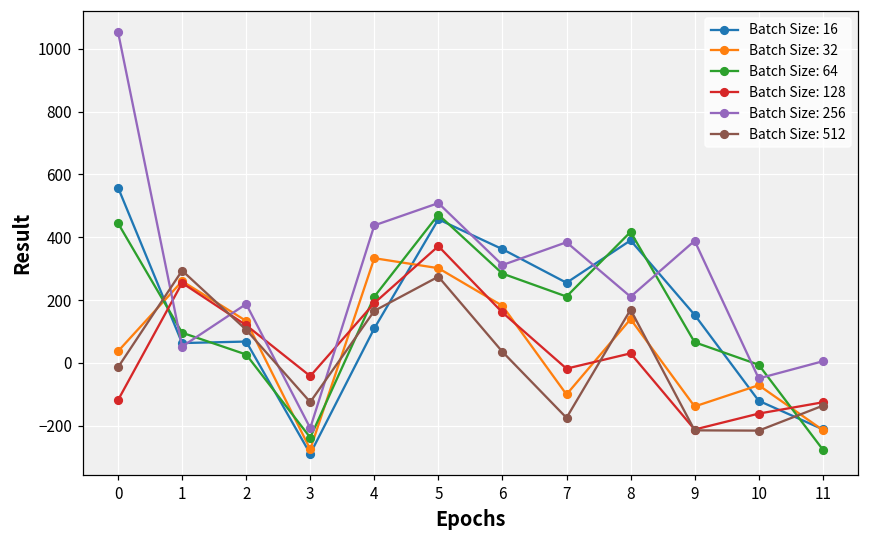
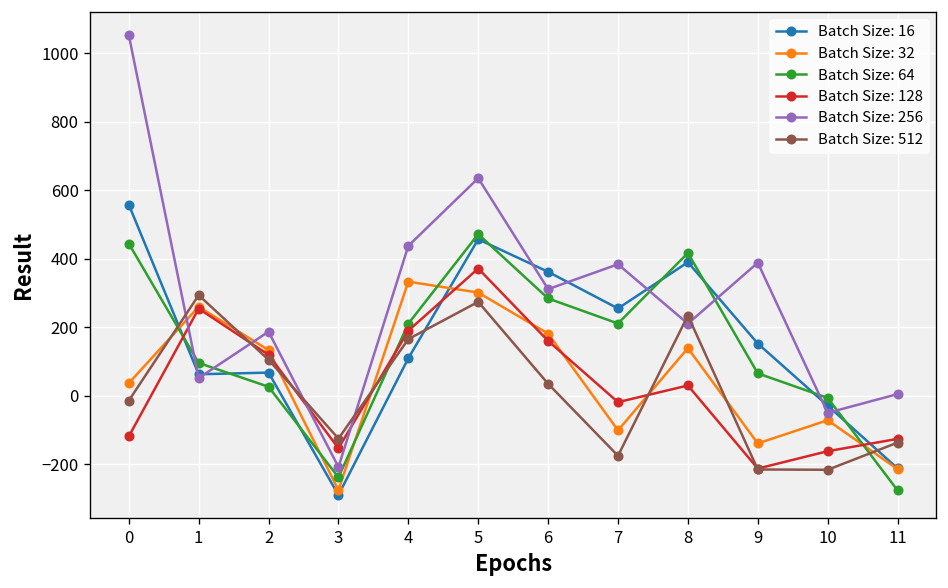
  {
    "Batch Size: 16": {
      "0": 560,
      "1": 60,
      "2": 70,
      "3": -290,
      "4": 110,
      "5": 460,
      "6": 360,
      "7": 250,
      "8": 390,
      "9": 150,
-     "10": -120
+     "10": -30
    },
    "Batch Size: 32": {
      "0": 40,
      "2": 130,
      "3": -280,
      "4": 330,
      "5": 300,
      "6": 180,
      "7": -100,
      "8": 140,
      "9": -140,
      "10": -70
    },
    "Batch Size: 64": {
      "0": 440,
      "1": 100,
      "2": 30,
      "3": -240,
      "4": 210,
      "5": 470,
      "6": 280,
      "7": 210,
      "8": 420,
      "9": 70,
      "10": -10,
      "11": -280
    },
    "Batch Size: 128": {
      "0": -120,
      "2": 120,
-     "3": -40,
+     "3": -150,
      "4": 190,
      "5": 370,
      "6": 160,
      "7": -20,
      "8": 30,
      "10": -160,
      "11": -130
    },
    "Batch Size: 256": {
      "0": 1050,
      "1": 50,
      "2": 190,
      "3": -210,
      "4": 440,
-     "5": 510,
+     "5": 640,
      "6": 310,
      "7": 380,
      "8": 210,
      "9": 390,
      "10": -50,
      "11": 0
    },
    "Batch Size: 512": {
      "0": -10,
      "1": 290,
      "2": 110,
      "3": -120,
      "4": 170,
      "5": 270,
      "6": 40,
      "7": -180,
-     "8": 170,
+     "8": 230,
      "10": -220,
      "11": -140
    }
  }
